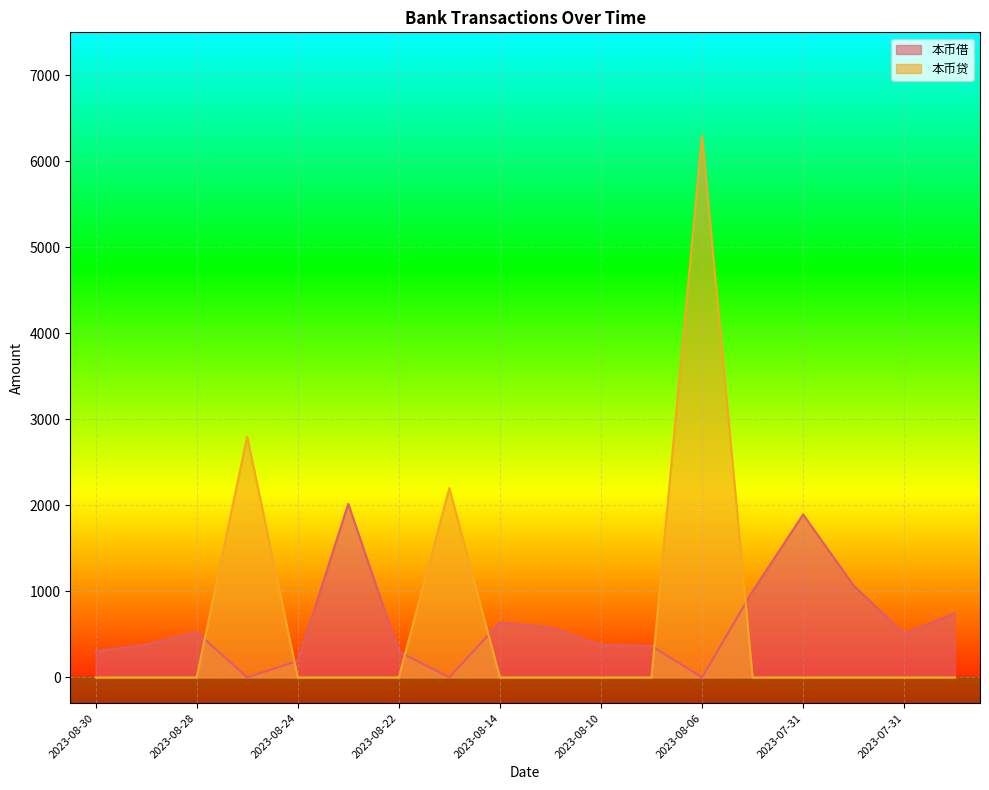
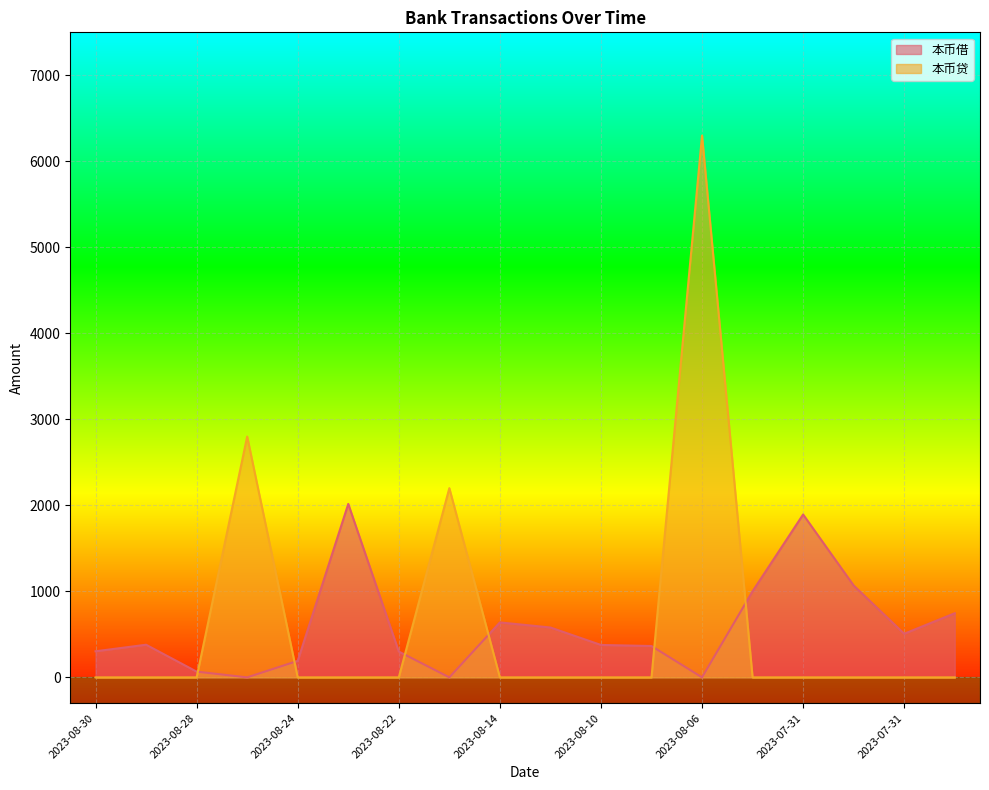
  {
    "本币借": {
-     "2023-08-28": 500,
+     "2023-08-28": 100,
      "2023-08-24": 200,
      "2023-08-22": 300,
      "2023-08-14": 600,
      "2023-08-06": 0
    },
    "本币贷": {
      "2023-08-28": 0,
      "2023-08-24": 0,
      "2023-08-22": 0,
      "2023-08-14": 0,
      "2023-08-06": 6300
    }
  }
